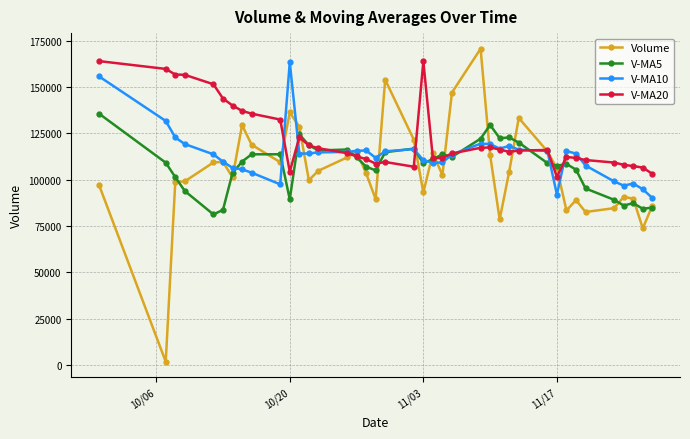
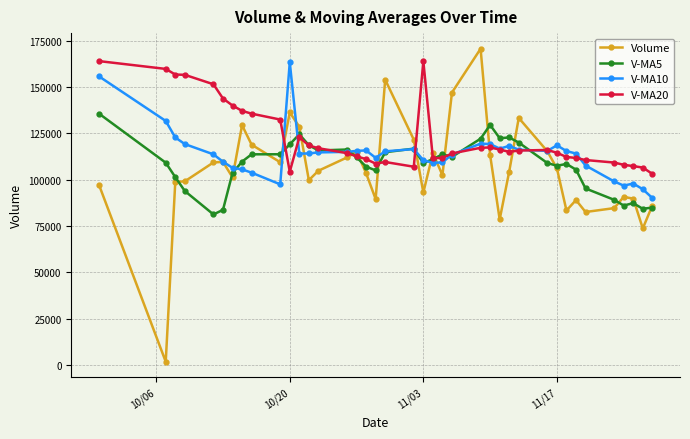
  {
    "Volume": {
      "10/20": 136000,
      "11/03": 93000,
      "11/17": 106000
    },
    "V-MA5": {
-     "10/20": 89000,
+     "10/20": 119000,
      "11/03": 109000,
      "11/17": 108000
    },
    "V-MA10": {
      "10/20": 163000,
      "11/03": 110000,
-     "11/17": 92000
+     "11/17": 119000
    },
    "V-MA20": {
      "10/20": 104000,
      "11/03": 164000,
-     "11/17": 101000
+     "11/17": 114000
    }
  }
